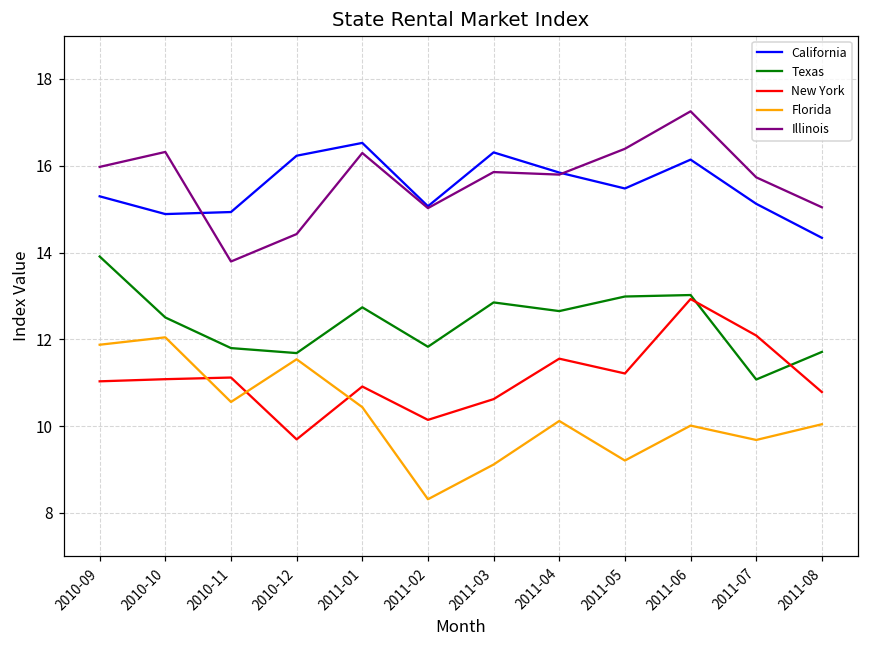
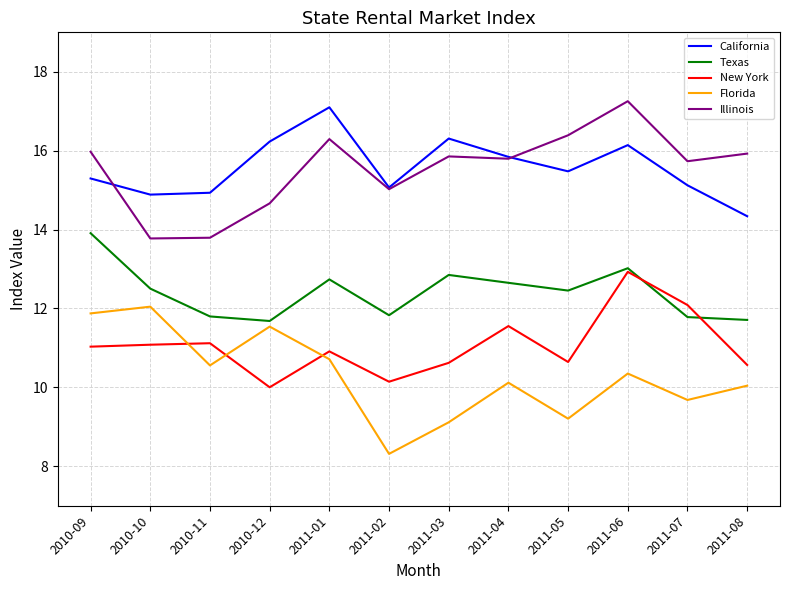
  {
    "California": {
      "2010-09": 15.3,
      "2010-10": 14.9,
      "2010-11": 14.9,
      "2010-12": 16.2,
-     "2011-01": 16.5,
+     "2011-01": 17.1,
      "2011-03": 16.3,
      "2011-05": 15.5,
      "2011-06": 16.1,
      "2011-07": 15.1,
      "2011-08": 14.3
    },
    "Texas": {
      "2010-09": 13.9,
      "2010-10": 12.5,
      "2010-11": 11.8,
      "2010-12": 11.7,
      "2011-01": 12.7,
      "2011-02": 11.8,
      "2011-03": 12.9,
      "2011-04": 12.7,
-     "2011-05": 13.0,
+     "2011-05": 12.5,
      "2011-06": 13.0,
-     "2011-07": 11.1,
+     "2011-07": 11.8,
      "2011-08": 11.7
    },
    "New York": {
      "2010-09": 11.0,
      "2010-10": 11.1,
      "2010-11": 11.1,
-     "2010-12": 9.7,
+     "2010-12": 10.0,
      "2011-01": 10.9,
      "2011-02": 10.1,
      "2011-03": 10.6,
      "2011-04": 11.6,
-     "2011-05": 11.2,
+     "2011-05": 10.6,
      "2011-06": 12.9,
      "2011-07": 12.1,
-     "2011-08": 10.8
+     "2011-08": 10.6
    },
    "Florida": {
      "2010-09": 11.9,
      "2010-10": 12.0,
      "2010-11": 10.6,
      "2010-12": 11.5,
-     "2011-01": 10.4,
+     "2011-01": 10.7,
      "2011-02": 8.3,
      "2011-03": 9.1,
      "2011-04": 10.1,
      "2011-05": 9.2,
-     "2011-06": 10.0,
+     "2011-06": 10.4,
      "2011-07": 9.7,
      "2011-08": 10.0
    },
    "Illinois": {
      "2010-09": 16.0,
-     "2010-10": 16.3,
+     "2010-10": 13.8,
      "2010-11": 13.8,
-     "2010-12": 14.4,
+     "2010-12": 14.7,
      "2011-01": 16.3,
      "2011-03": 15.9,
      "2011-05": 16.4,
      "2011-06": 17.3,
      "2011-07": 15.7,
-     "2011-08": 15.0
+     "2011-08": 15.9
    }
  }
